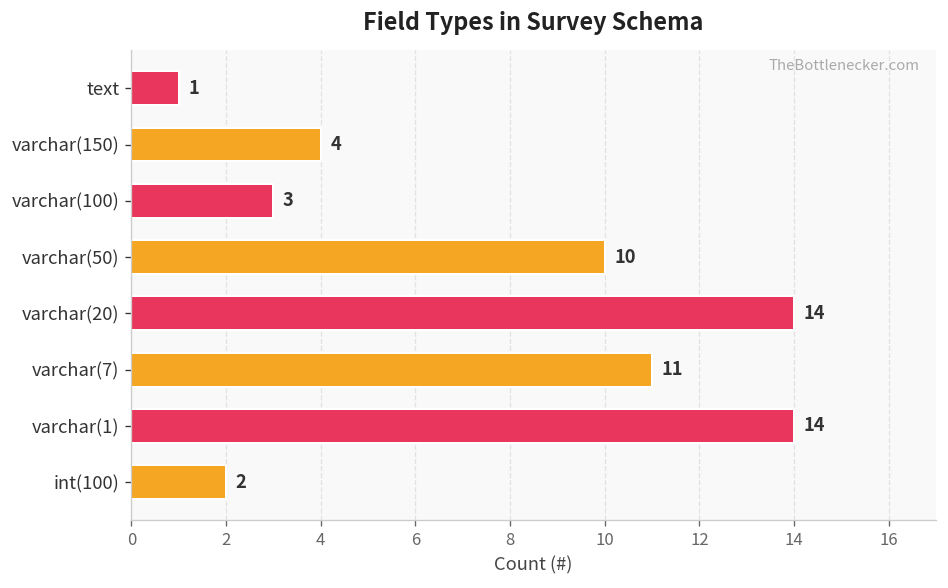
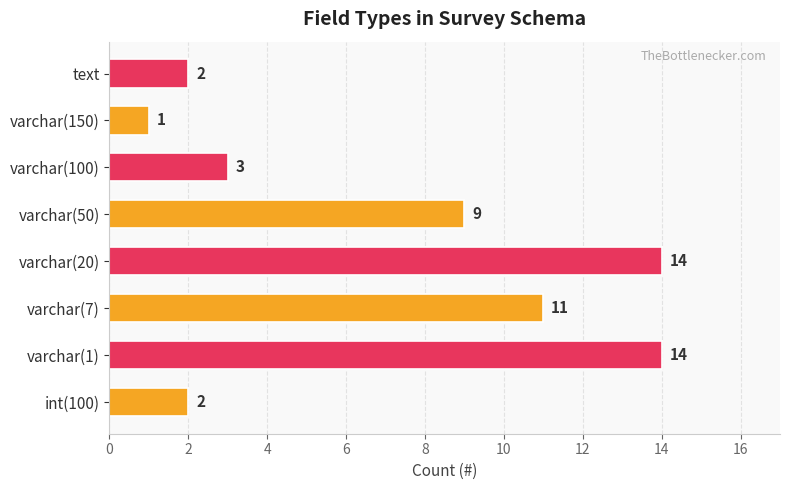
  {
-   "text": 1,
-   "varchar(150)": 4,
+   "text": 2,
+   "varchar(150)": 1,
    "varchar(100)": 3,
-   "varchar(50)": 10,
+   "varchar(50)": 9,
    "varchar(20)": 14,
    "varchar(7)": 11,
    "varchar(1)": 14,
    "int(100)": 2
  }
